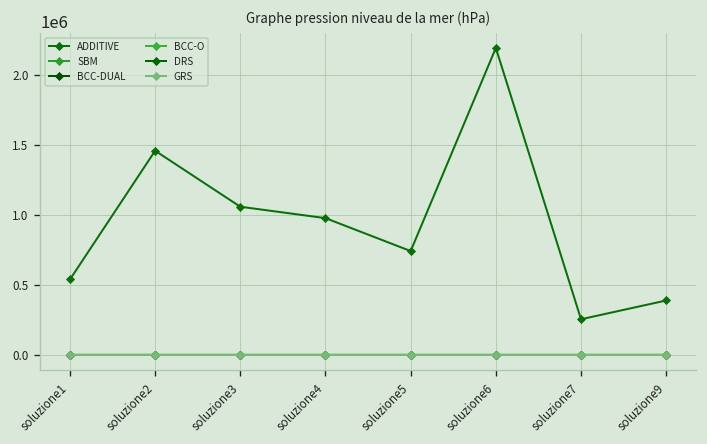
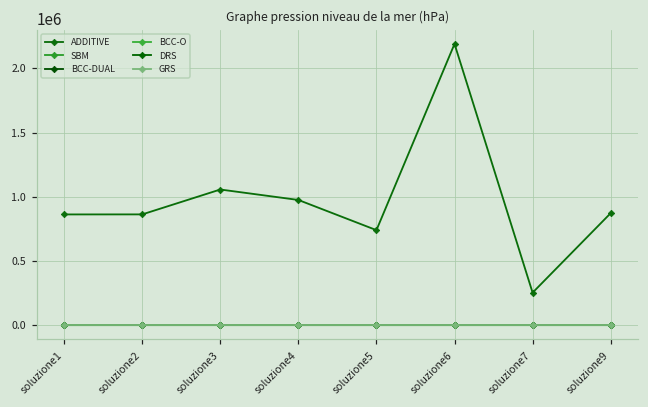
  {
    "ADDITIVE": {
-     "soluzione1": 540000,
-     "soluzione2": 1460000,
+     "soluzione1": 860000,
+     "soluzione2": 860000,
      "soluzione3": 1060000,
      "soluzione4": 970000,
      "soluzione5": 740000,
      "soluzione6": 2190000,
      "soluzione7": 250000,
-     "soluzione9": 390000
+     "soluzione9": 870000
    },
    "GRS": {
      "soluzione1": 0,
      "soluzione2": 0,
      "soluzione3": 0,
      "soluzione4": 0,
      "soluzione5": 0,
      "soluzione6": 0,
      "soluzione7": 0,
      "soluzione9": 0
    }
  }
